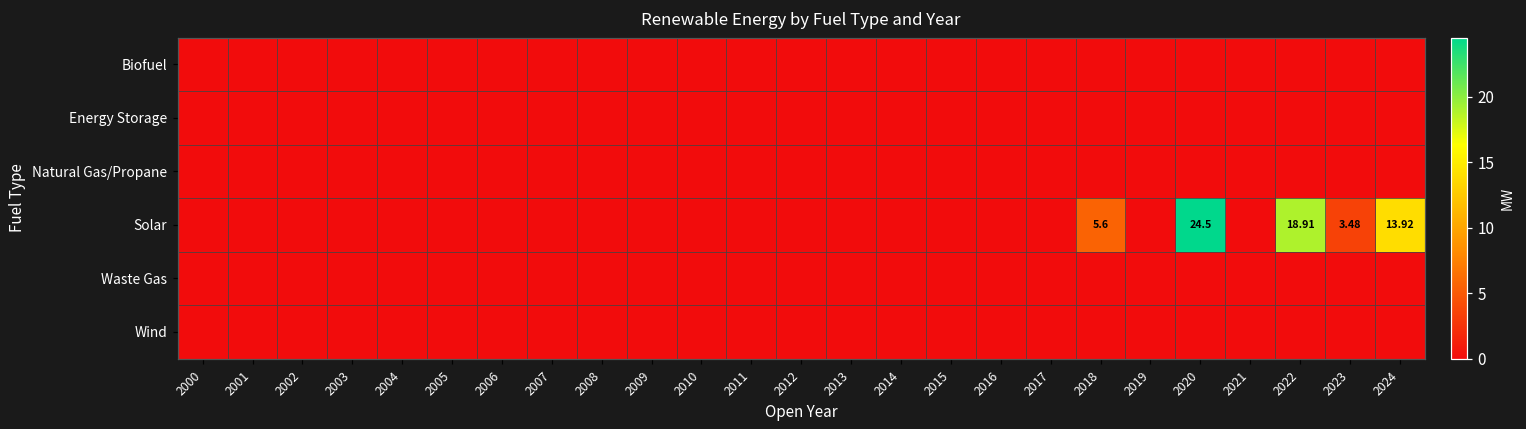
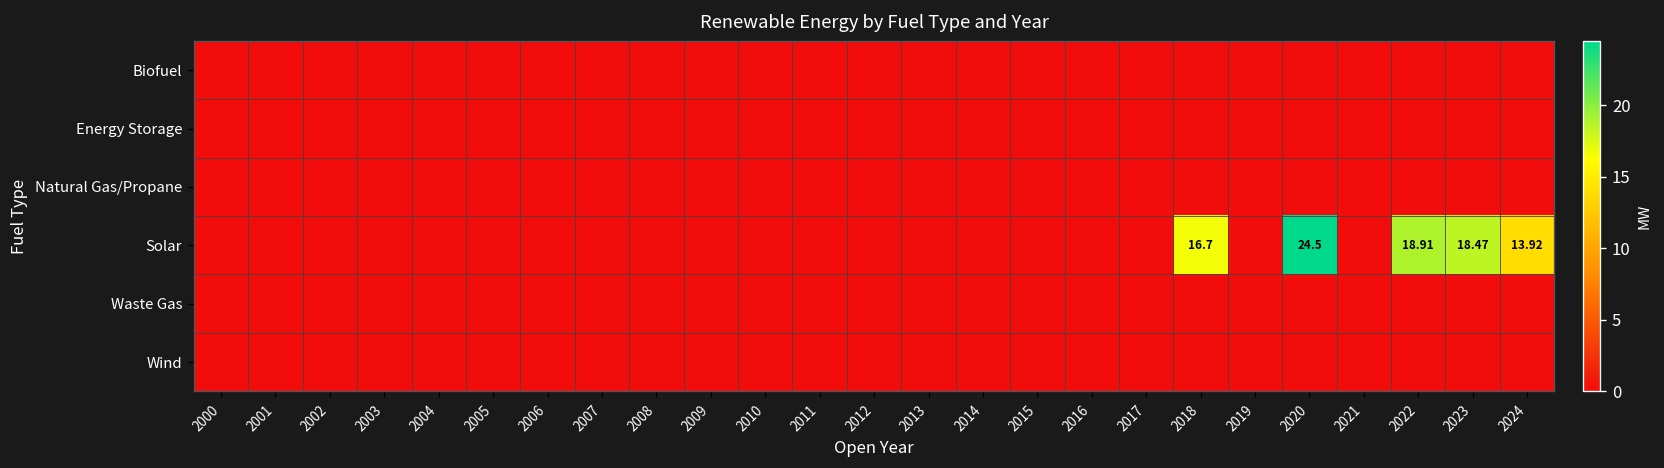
  {
    "Solar": {
-     "2018": 5.6,
+     "2018": 16.7,
      "2020": 24.5,
      "2022": 18.91,
-     "2023": 3.48,
+     "2023": 18.47,
      "2024": 13.92
    }
  }
